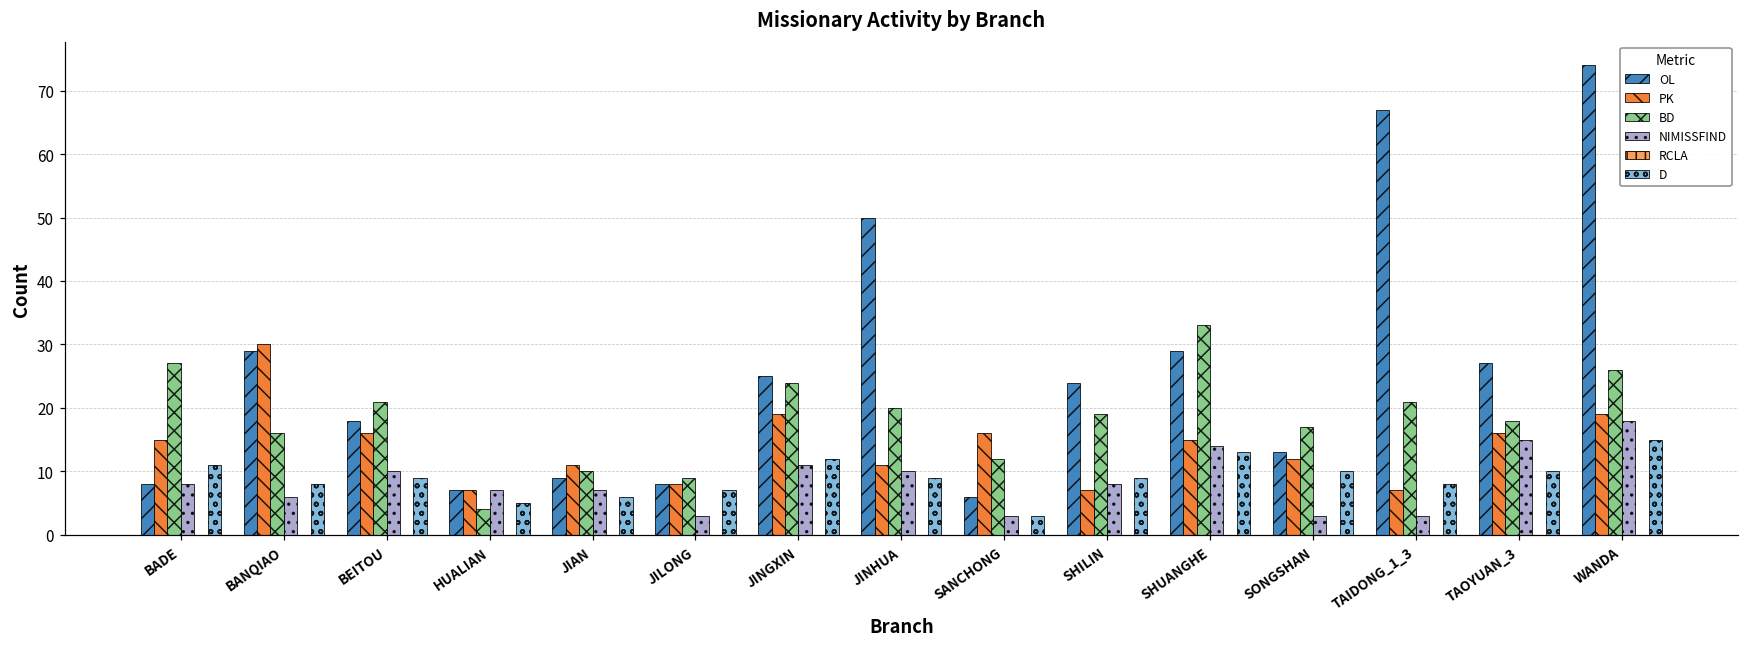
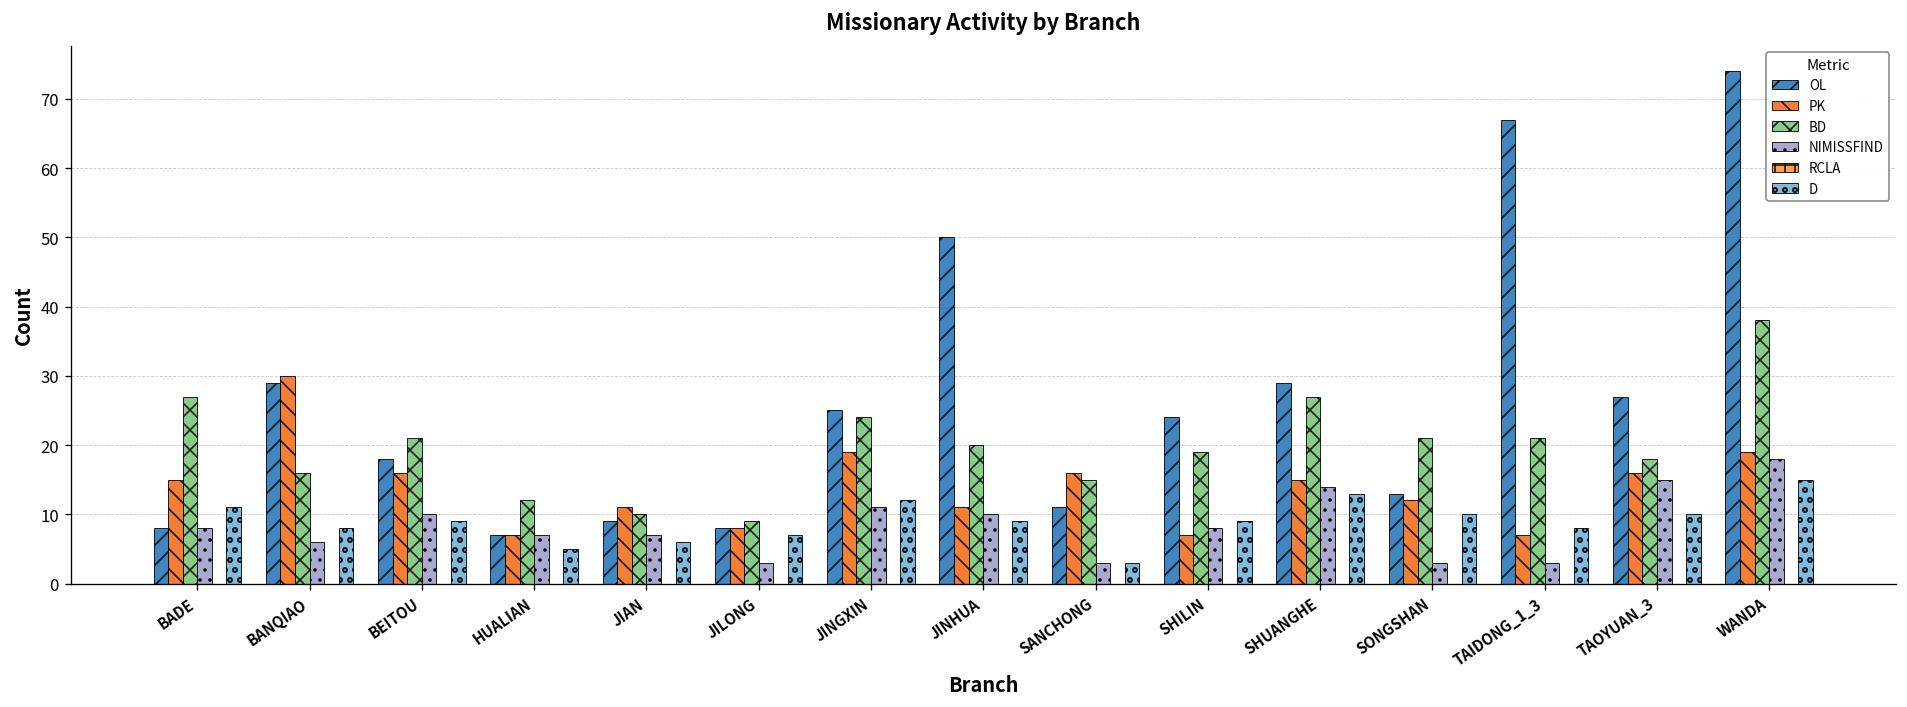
  {
    "OL": {
      "BADE": 8,
      "BANQIAO": 29,
      "BEITOU": 18,
      "HUALIAN": 7,
      "JIAN": 9,
      "JILONG": 8,
      "JINGXIN": 25,
      "JINHUA": 50,
-     "SANCHONG": 6,
+     "SANCHONG": 11,
      "SHILIN": 24,
      "SHUANGHE": 29,
      "SONGSHAN": 13,
      "TAIDONG_1_3": 67,
      "TAOYUAN_3": 27,
      "WANDA": 74
    },
    "BD": {
      "BADE": 27,
      "BANQIAO": 16,
      "BEITOU": 21,
-     "HUALIAN": 4,
+     "HUALIAN": 12,
      "JIAN": 10,
      "JILONG": 9,
      "JINGXIN": 24,
      "JINHUA": 20,
-     "SANCHONG": 12,
+     "SANCHONG": 15,
      "SHILIN": 19,
-     "SHUANGHE": 33,
-     "SONGSHAN": 17,
+     "SHUANGHE": 27,
+     "SONGSHAN": 21,
      "TAIDONG_1_3": 21,
      "TAOYUAN_3": 18,
-     "WANDA": 26
+     "WANDA": 38
    }
  }
